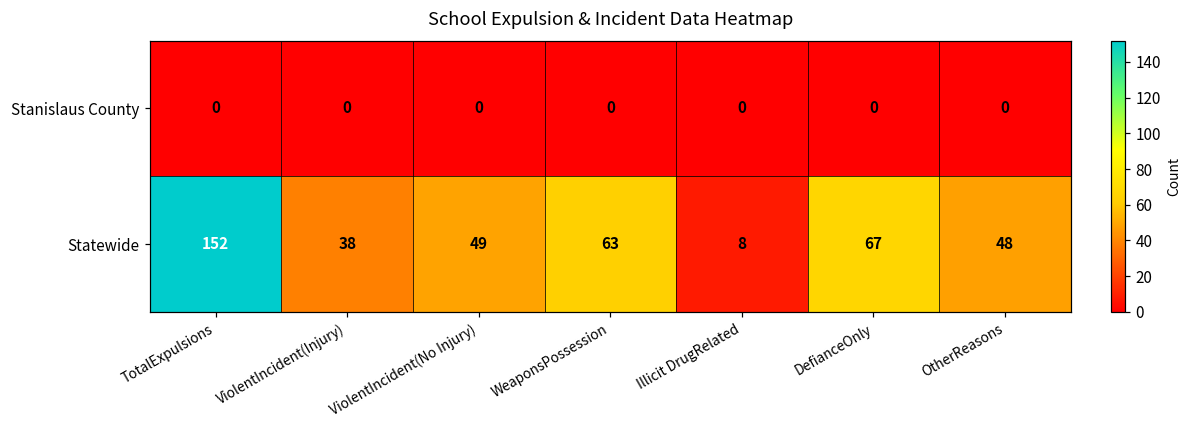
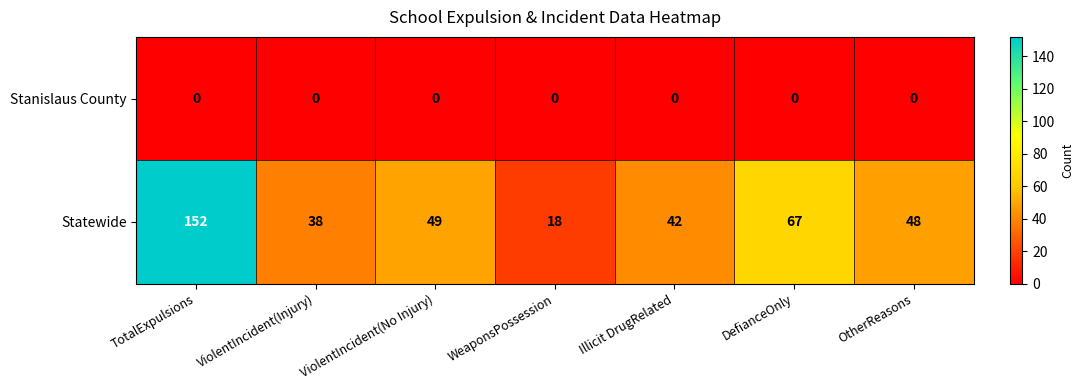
  {
    "Stanislaus County": {
      "TotalExpulsions": 0,
      "ViolentIncident(Injury)": 0,
      "ViolentIncident(No Injury)": 0,
      "WeaponsPossession": 0,
      "Illicit DrugRelated": 0,
      "DefianceOnly": 0,
      "OtherReasons": 0
    },
    "Statewide": {
      "TotalExpulsions": 152,
      "ViolentIncident(Injury)": 38,
      "ViolentIncident(No Injury)": 49,
-     "WeaponsPossession": 63,
-     "Illicit DrugRelated": 8,
+     "WeaponsPossession": 18,
+     "Illicit DrugRelated": 42,
      "DefianceOnly": 67,
      "OtherReasons": 48
    }
  }
